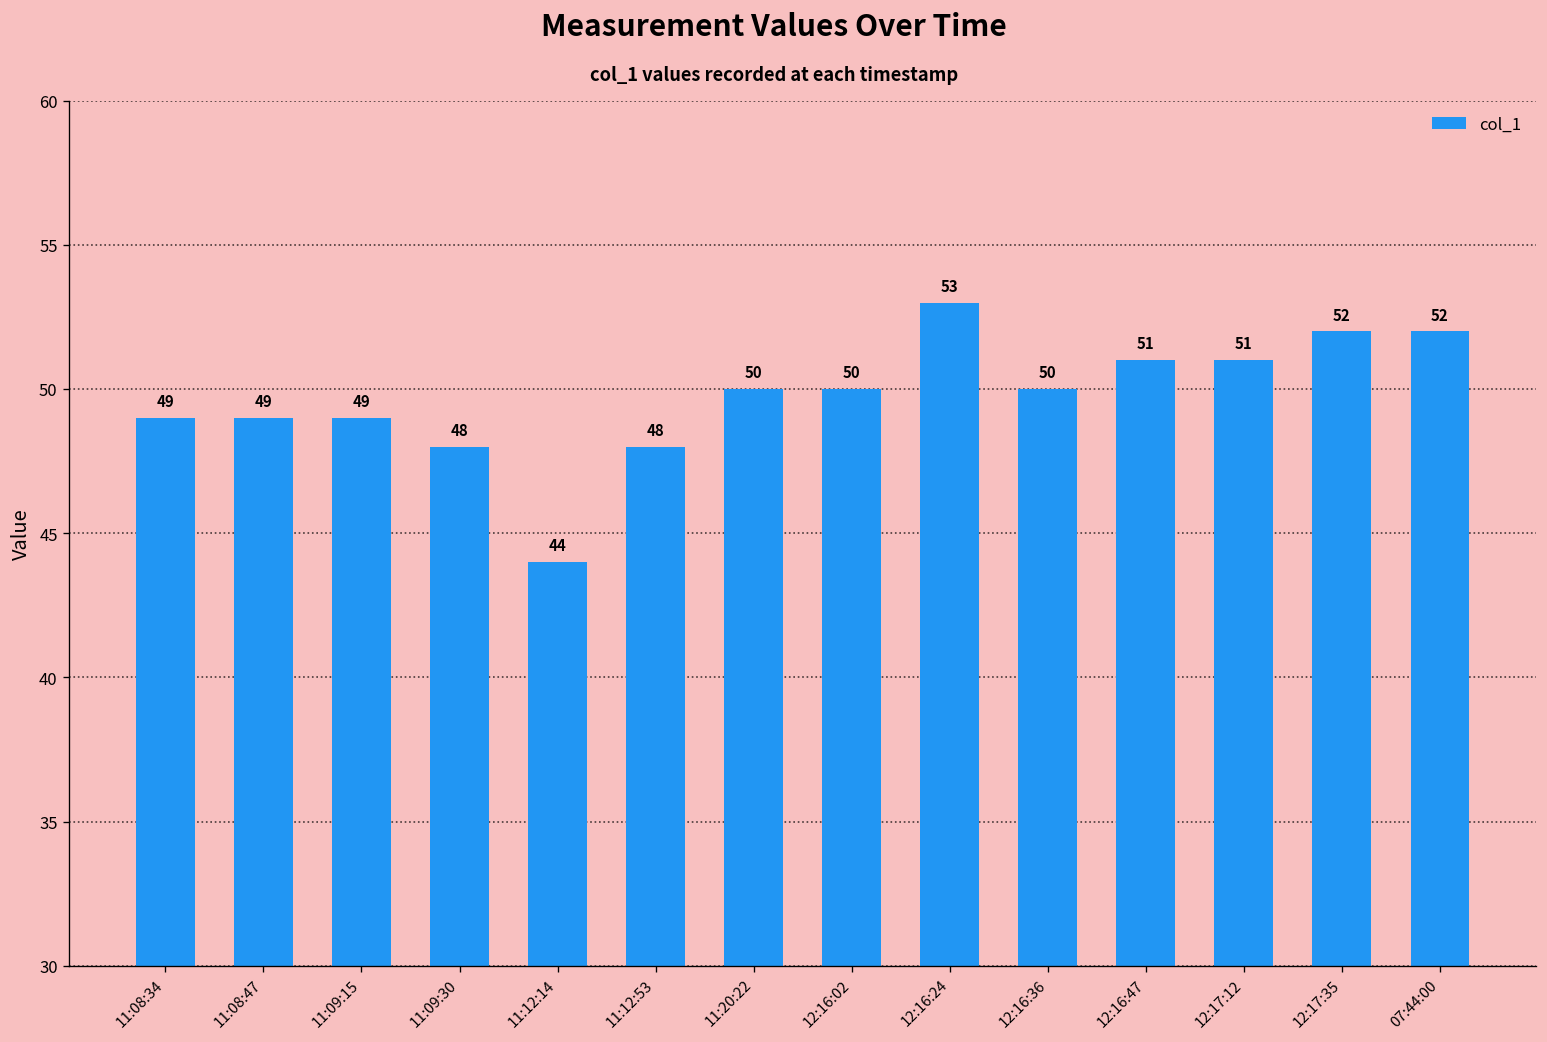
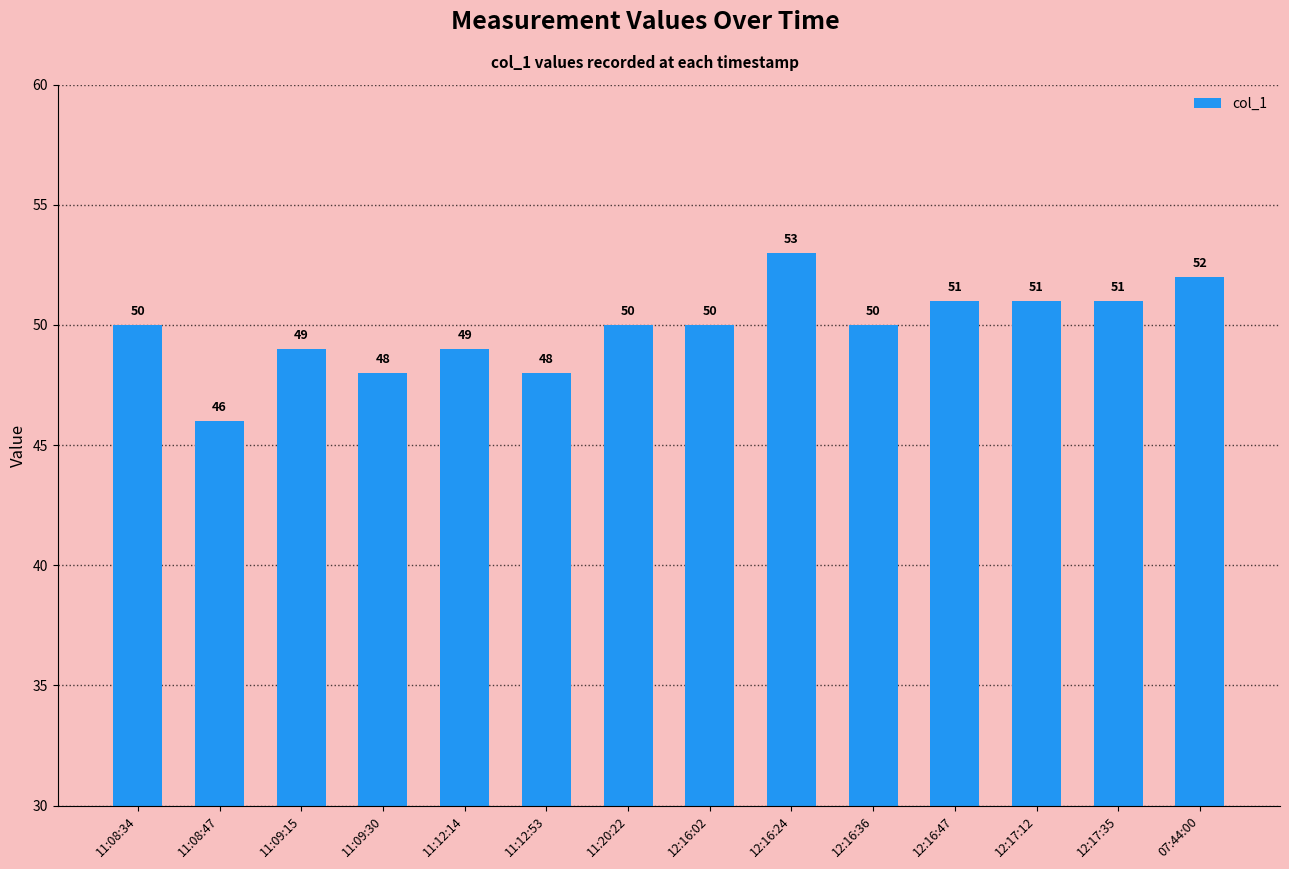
  {
-   "11:08:34": 49,
-   "11:08:47": 49,
+   "11:08:34": 50,
+   "11:08:47": 46,
    "11:09:15": 49,
    "11:09:30": 48,
-   "11:12:14": 44,
+   "11:12:14": 49,
    "11:12:53": 48,
    "11:20:22": 50,
    "12:16:02": 50,
    "12:16:24": 53,
    "12:16:36": 50,
    "12:16:47": 51,
    "12:17:12": 51,
-   "12:17:35": 52,
+   "12:17:35": 51,
    "07:44:00": 52
  }
